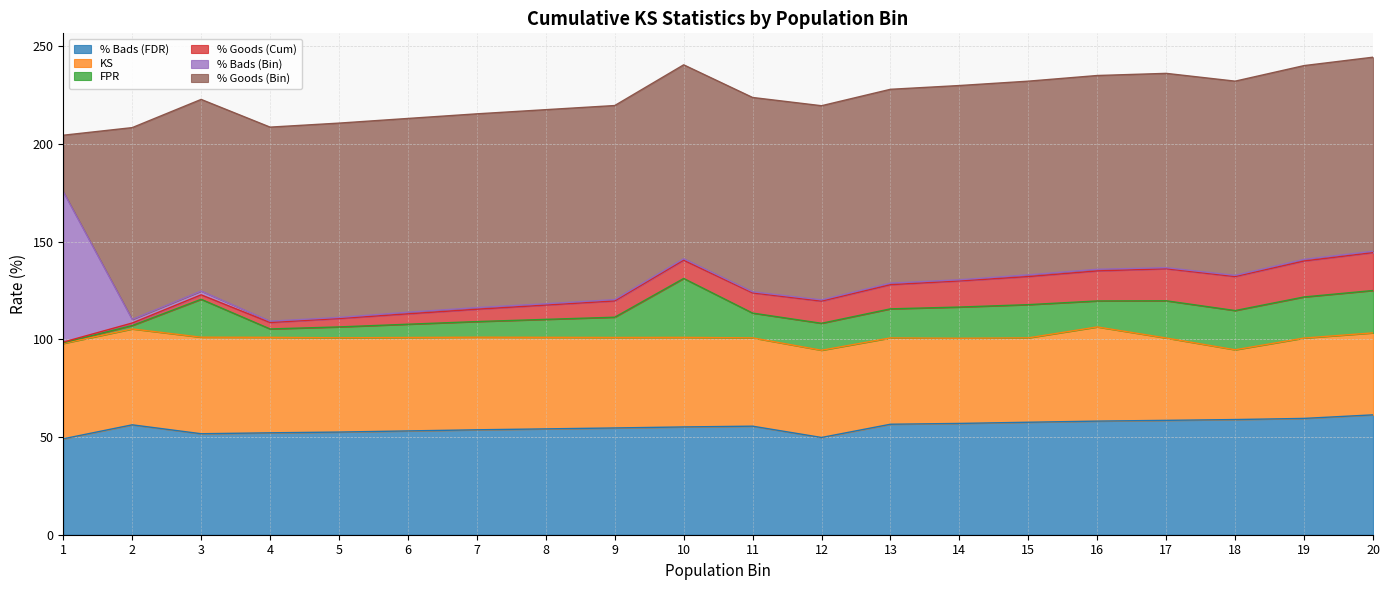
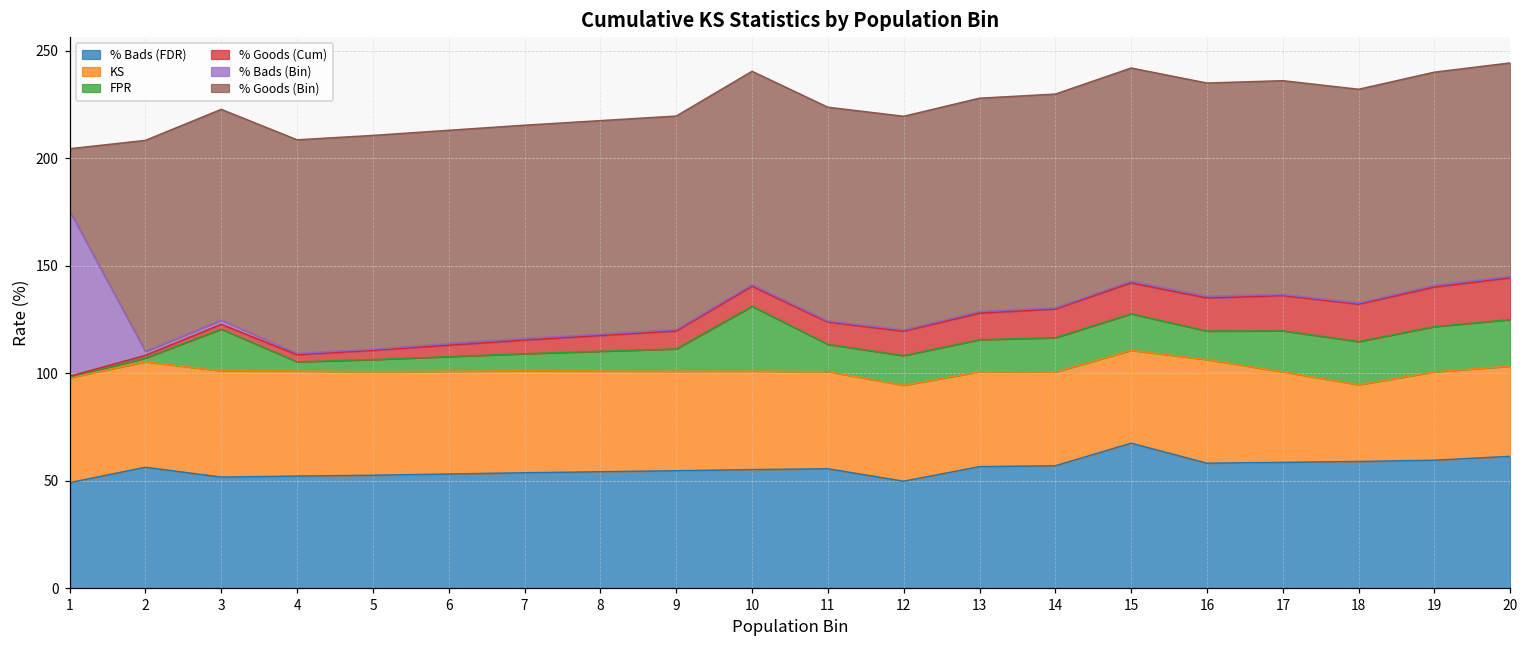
  {
    "% Bads (FDR)": {
      "1": 49,
      "2": 56,
      "3": 52,
      "4": 52,
      "5": 53,
      "6": 53,
      "7": 54,
      "8": 54,
      "9": 55,
      "10": 55,
      "11": 56,
      "12": 50,
      "13": 57,
      "14": 57,
-     "15": 58,
+     "15": 67,
      "16": 58,
      "17": 59,
      "18": 59,
      "19": 60,
      "20": 61
    },
    "KS": {
      "2": 49,
      "3": 49,
      "4": 49,
      "5": 48,
      "6": 48,
      "7": 47,
      "8": 47,
      "9": 46,
      "10": 46,
      "11": 45,
      "12": 45,
      "13": 44,
      "14": 44,
      "15": 43,
      "16": 48,
      "17": 42,
      "18": 36,
      "19": 41,
      "20": 42
    },
    "FPR": {
      "3": 19,
      "4": 4,
      "5": 6,
      "6": 7,
      "7": 8,
      "8": 9,
      "9": 10,
      "10": 30,
      "11": 13,
      "12": 14,
      "13": 15,
      "14": 16,
      "15": 17,
      "16": 13,
      "17": 19,
      "18": 20,
      "19": 21,
      "20": 22
    },
    "% Goods (Cum)": {
      "3": 2
    },
    "% Bads (Bin)": {
      "1": 77,
      "2": 2,
      "3": 2
    },
    "% Goods (Bin)": {
      "1": 29,
      "2": 98,
      "3": 98,
      "4": 99,
      "5": 99,
      "6": 99,
      "7": 99,
      "8": 99,
      "9": 99,
      "10": 99,
      "11": 99,
      "12": 99,
      "13": 99,
      "14": 99,
      "15": 99,
      "16": 99,
      "17": 99,
      "18": 99,
      "19": 99,
      "20": 99
    }
  }
